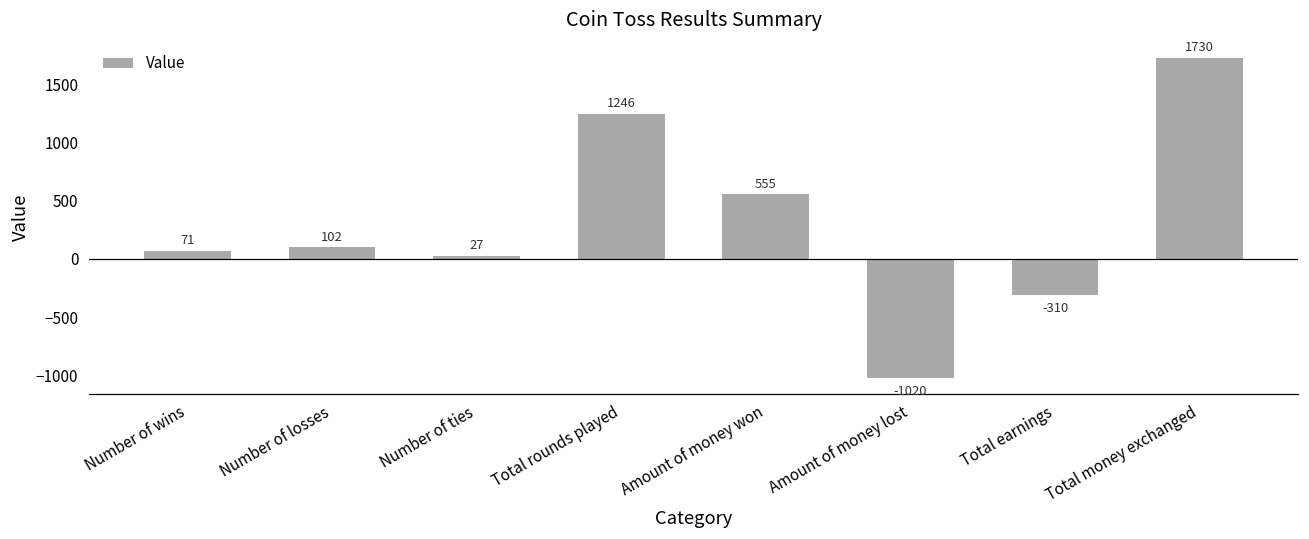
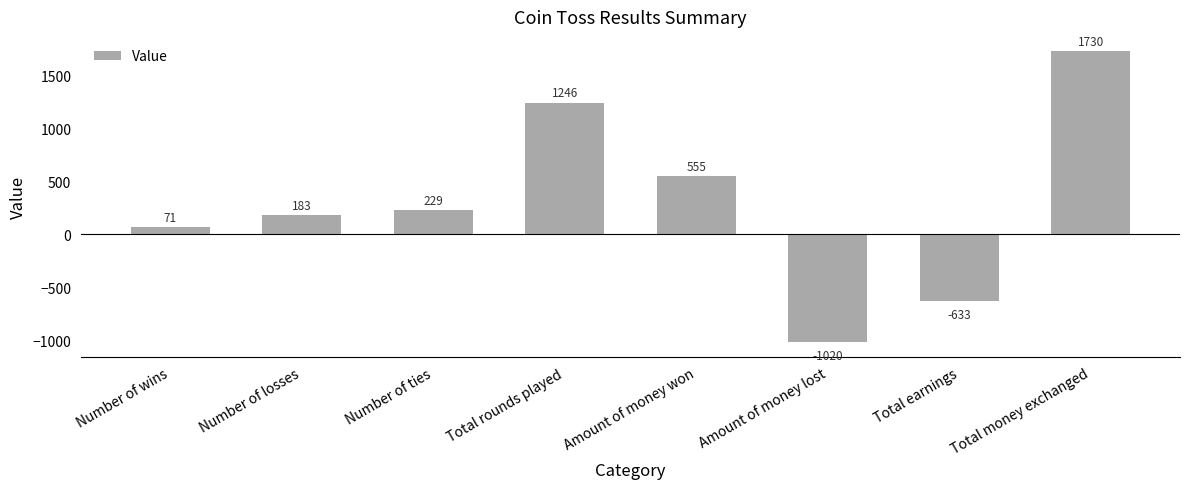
  {
    "Number of wins": 71,
-   "Number of losses": 102,
-   "Number of ties": 27,
+   "Number of losses": 183,
+   "Number of ties": 229,
    "Total rounds played": 1246,
    "Amount of money won": 555,
    "Amount of money lost": -1020,
-   "Total earnings": -310,
+   "Total earnings": -633,
    "Total money exchanged": 1730
  }
